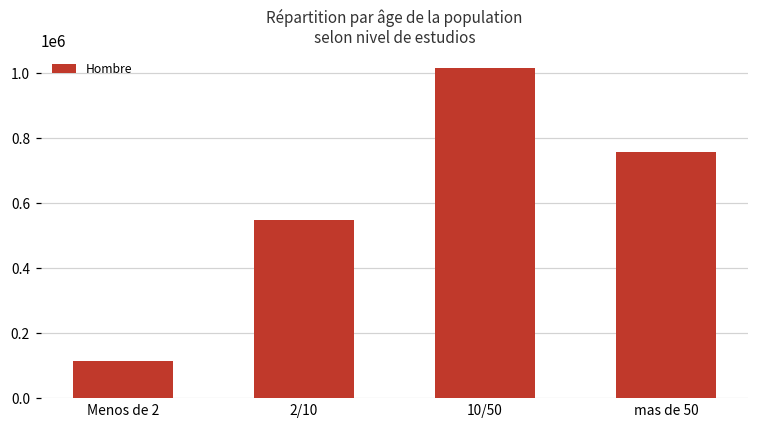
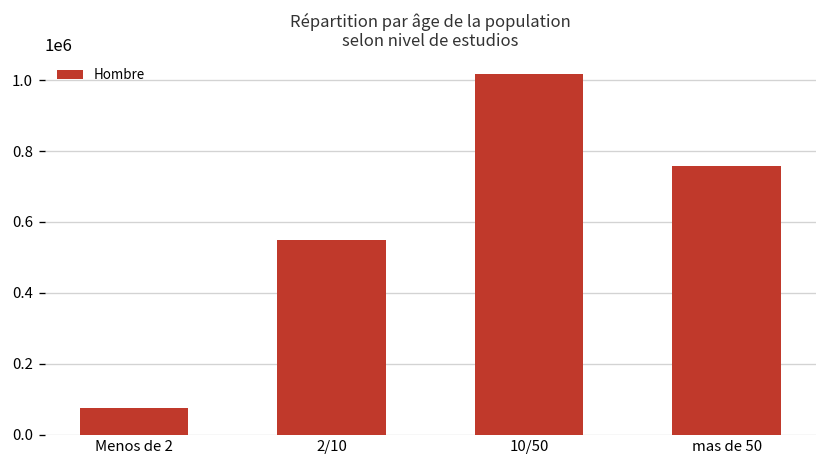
  {
-   "Menos de 2": 120000,
+   "Menos de 2": 70000,
    "2/10": 550000,
    "10/50": 1020000,
    "mas de 50": 760000
  }
